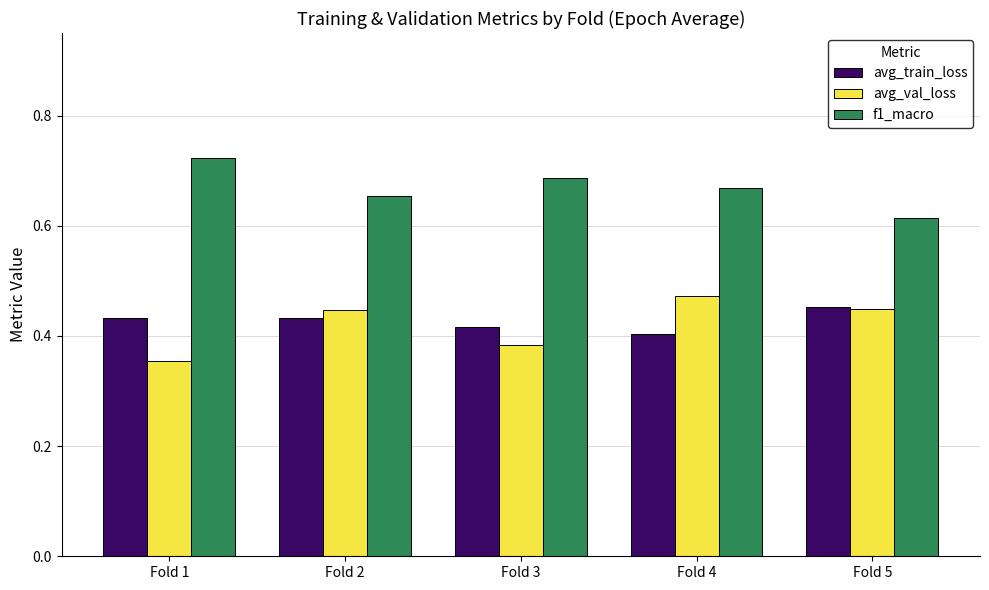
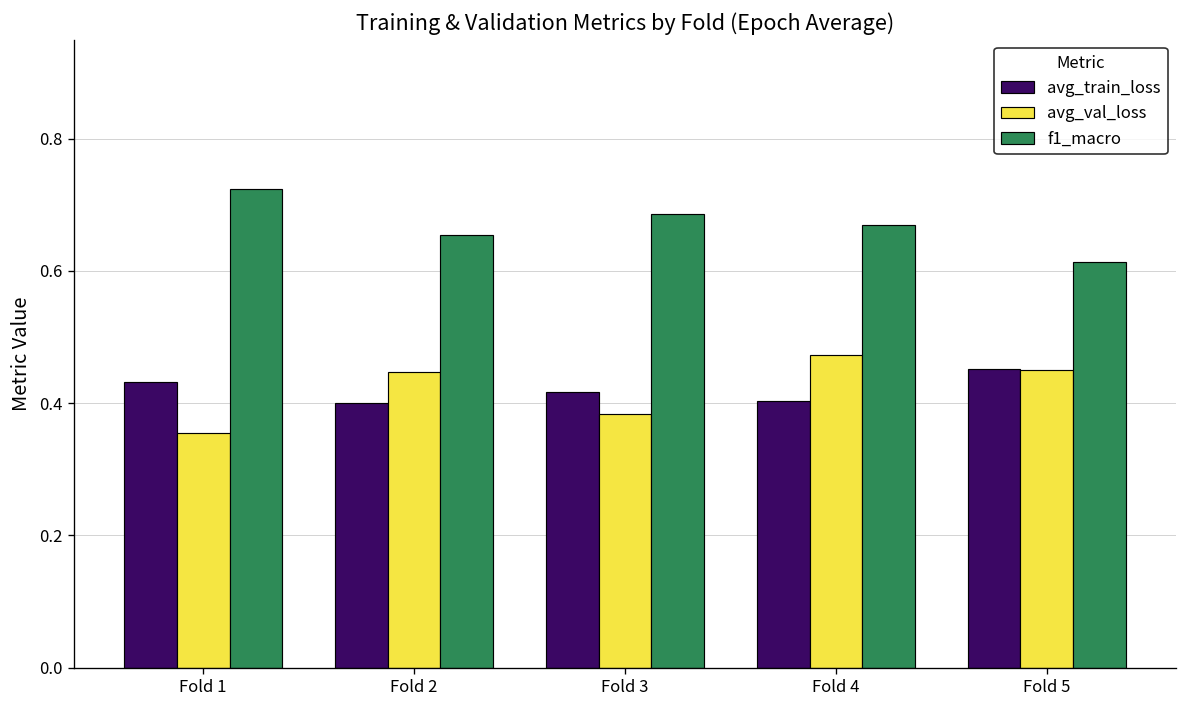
  {
    "avg_train_loss": {
      "Fold 1": 0.43,
-     "Fold 2": 0.43,
+     "Fold 2": 0.40,
      "Fold 3": 0.42,
      "Fold 4": 0.40,
      "Fold 5": 0.45
    },
    "avg_val_loss": {
      "Fold 1": 0.35,
      "Fold 2": 0.45,
      "Fold 3": 0.38,
      "Fold 4": 0.47,
      "Fold 5": 0.45
    },
    "f1_macro": {
      "Fold 1": 0.72,
      "Fold 2": 0.65,
      "Fold 3": 0.69,
      "Fold 4": 0.67,
      "Fold 5": 0.61
    }
  }
